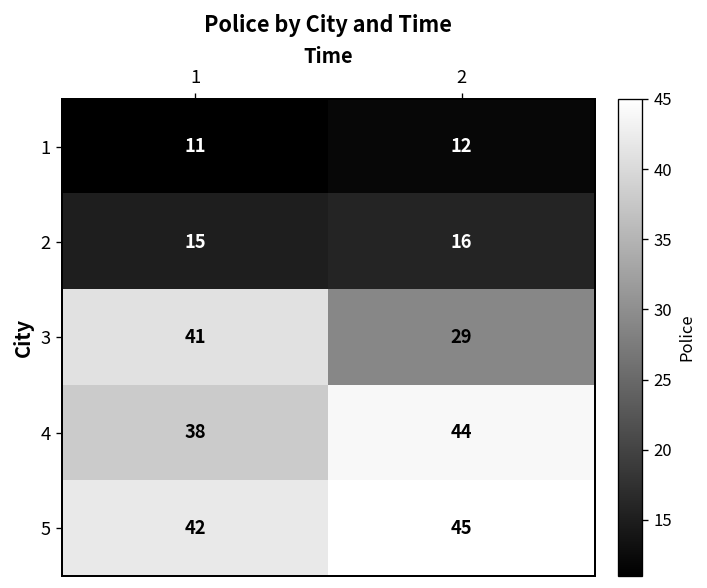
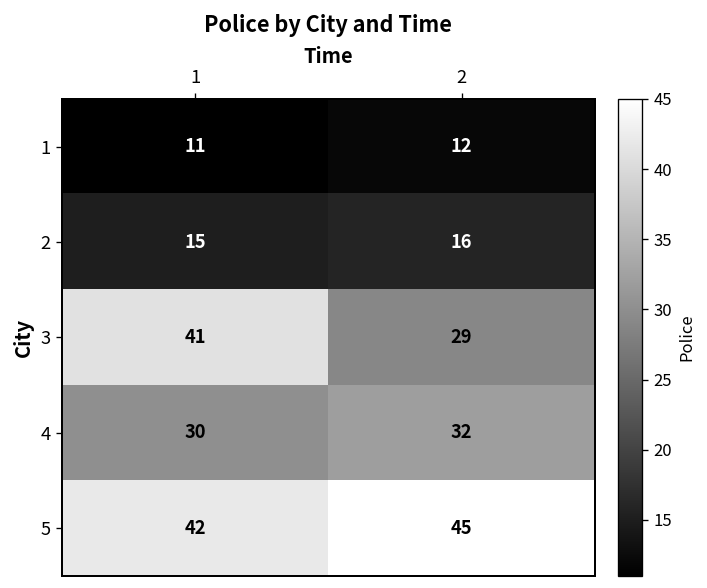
  {
    "1": {
      "1": 11,
      "2": 12
    },
    "2": {
      "1": 15,
      "2": 16
    },
    "3": {
      "1": 41,
      "2": 29
    },
    "4": {
-     "1": 38,
-     "2": 44
+     "1": 30,
+     "2": 32
    },
    "5": {
      "1": 42,
      "2": 45
    }
  }
